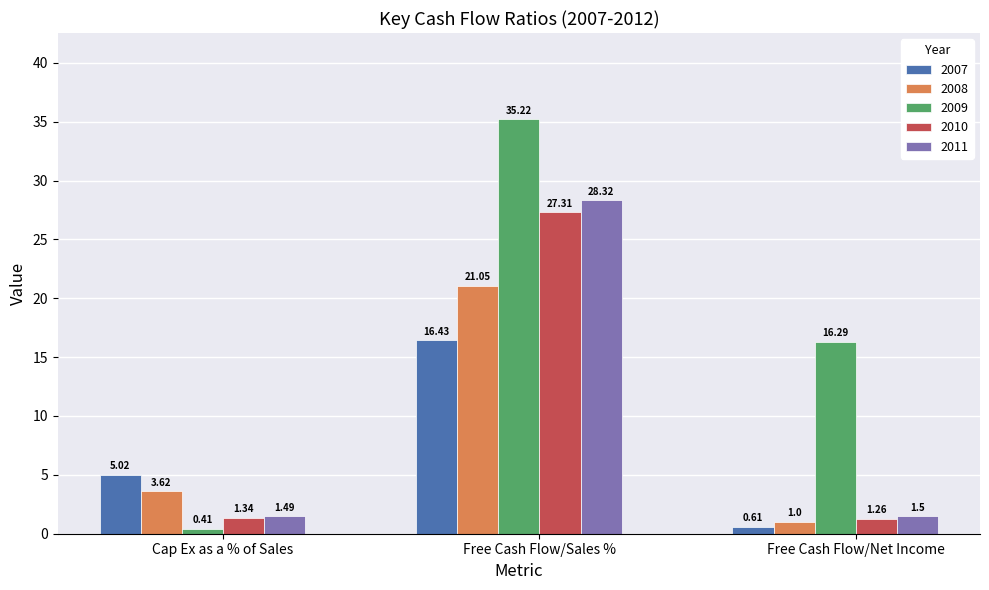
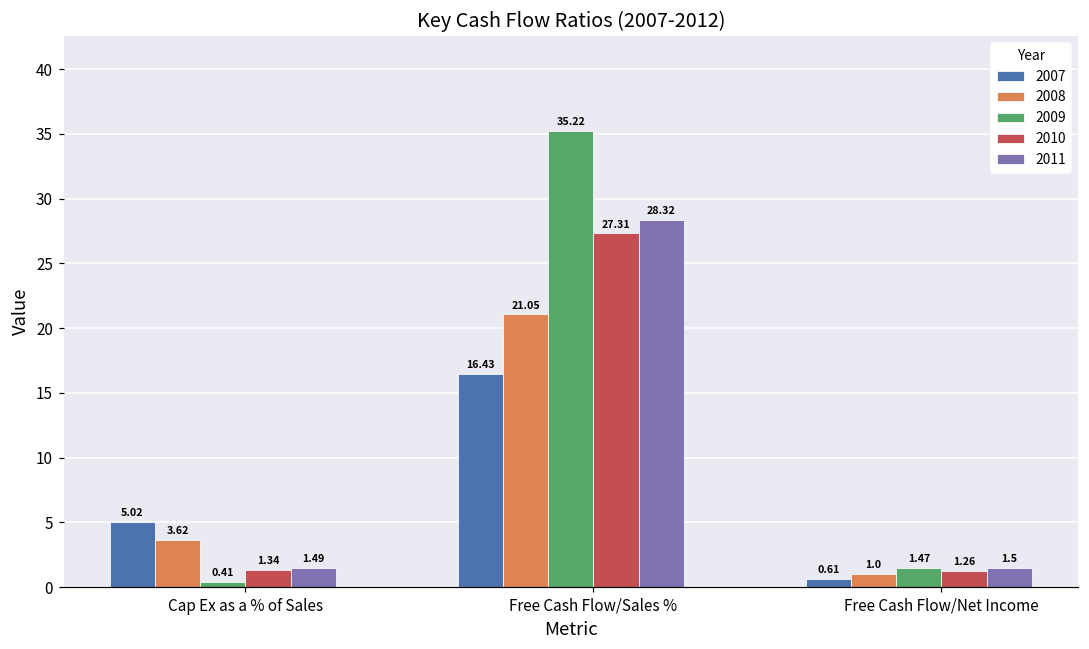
  {
    "2009": {
      "Cap Ex as a % of Sales": 0.41,
      "Free Cash Flow/Sales %": 35.22,
-     "Free Cash Flow/Net Income": 16.29
+     "Free Cash Flow/Net Income": 1.47
    }
  }
